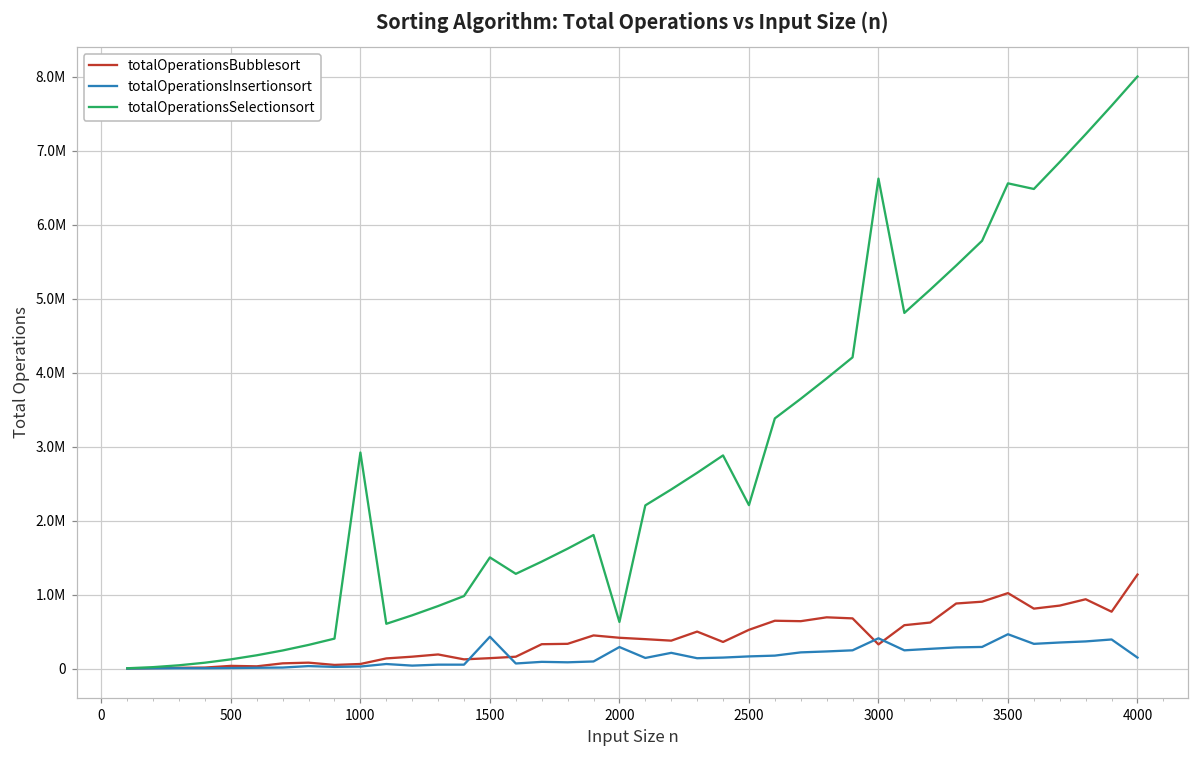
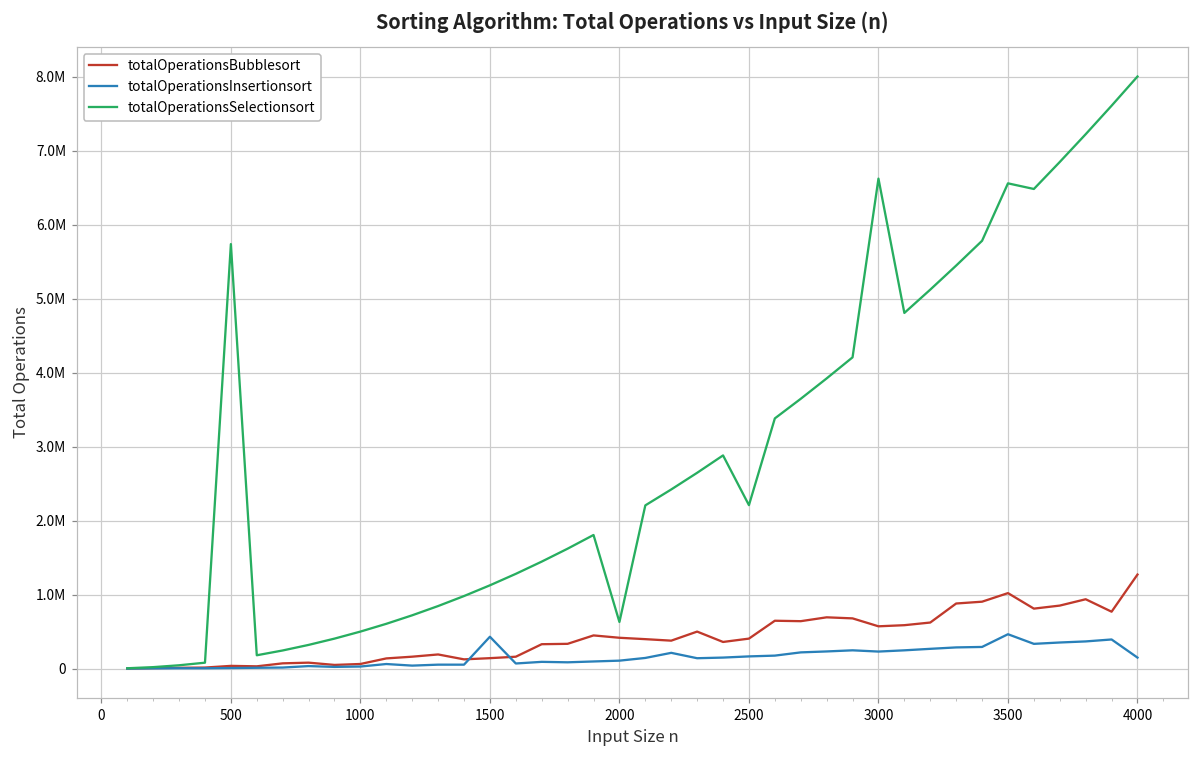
  {
    "totalOperationsBubblesort": {
      "1500": 100000,
      "2000": 400000,
-     "2500": 500000,
-     "3000": 300000,
+     "2500": 400000,
+     "3000": 600000,
      "3500": 1000000,
      "4000": 1300000
    },
    "totalOperationsInsertionsort": {
      "1500": 400000,
-     "2000": 300000,
+     "2000": 100000,
      "2500": 200000,
-     "3000": 400000,
+     "3000": 200000,
      "3500": 500000,
      "4000": 100000
    },
    "totalOperationsSelectionsort": {
-     "500": 100000,
-     "1000": 2900000,
-     "1500": 1500000,
+     "500": 5700000,
+     "1000": 500000,
+     "1500": 1100000,
      "2000": 600000,
      "2500": 2200000,
      "3000": 6600000,
      "3500": 6600000,
      "4000": 8000000
    }
  }
